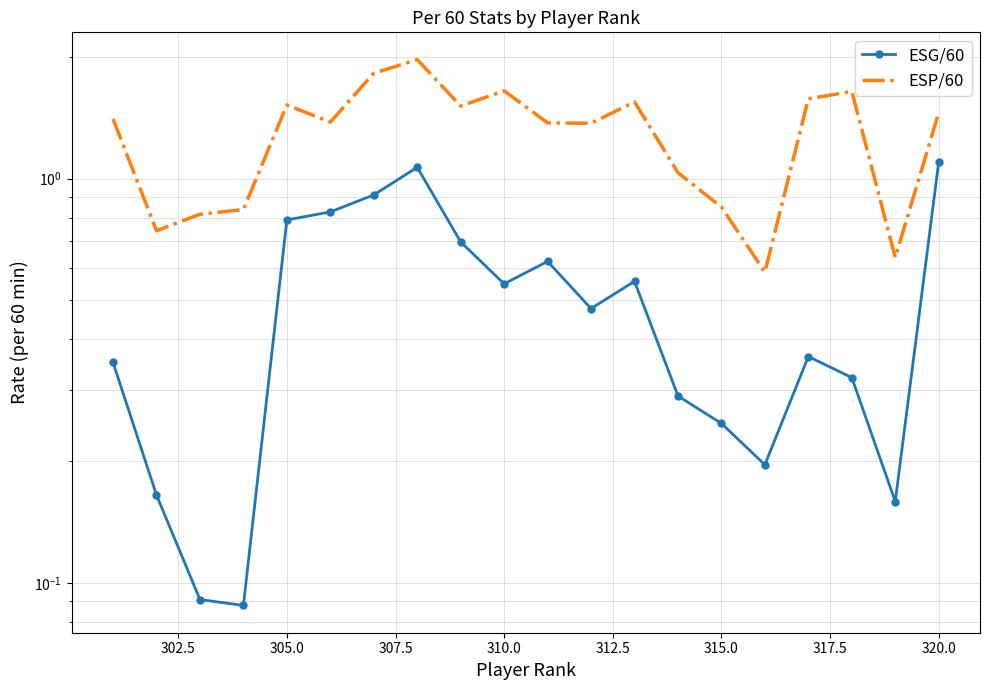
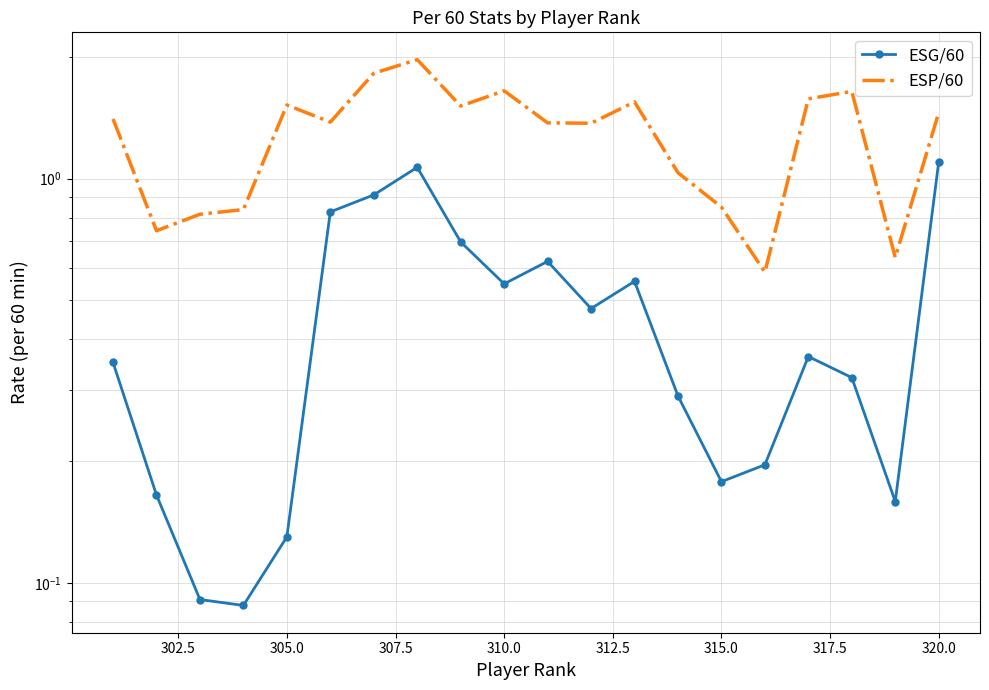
  {
    "ESG/60": {
-     "305.0": 0.79,
+     "305.0": 0.13,
      "310.0": 0.55,
-     "315.0": 0.25,
+     "315.0": 0.18,
      "320.0": 1.10
    },
    "ESP/60": {
      "305.0": 1.52,
      "310.0": 1.65,
      "315.0": 0.85,
      "320.0": 1.46
    }
  }
